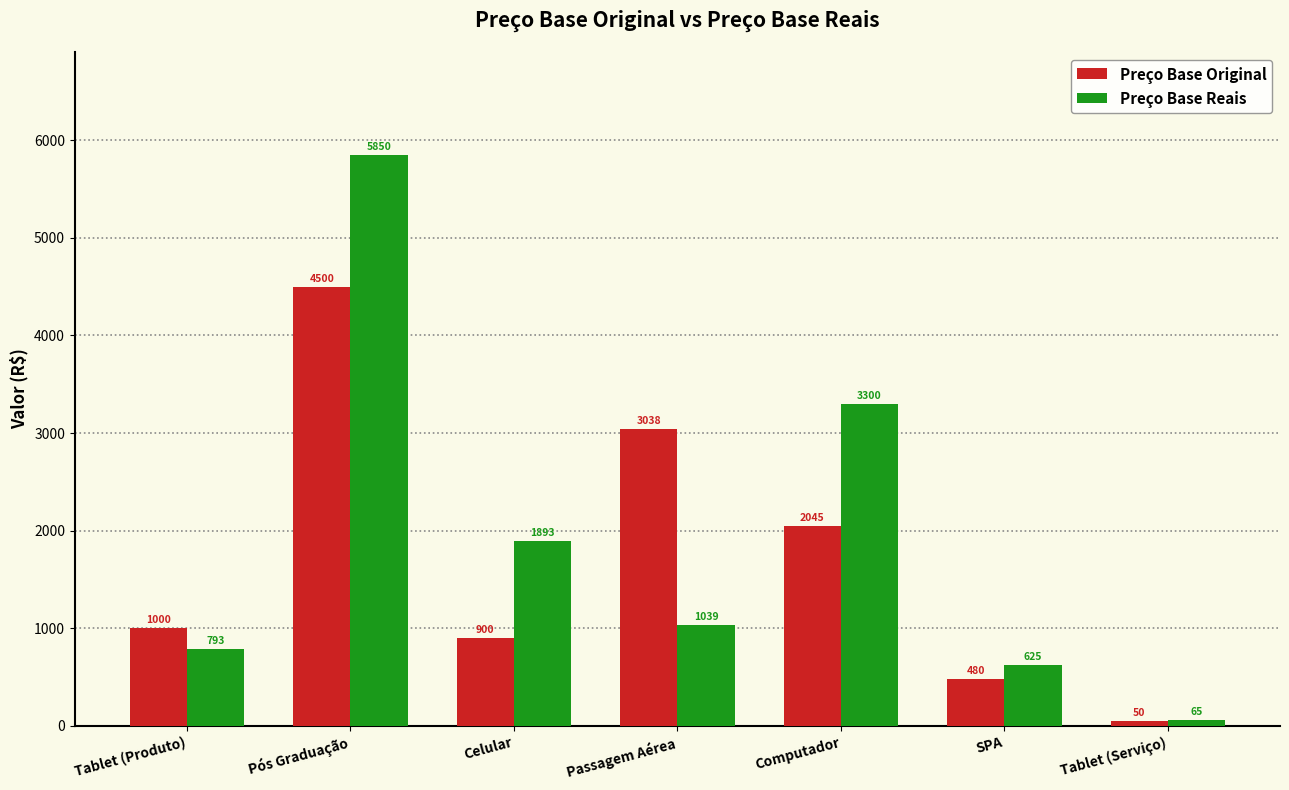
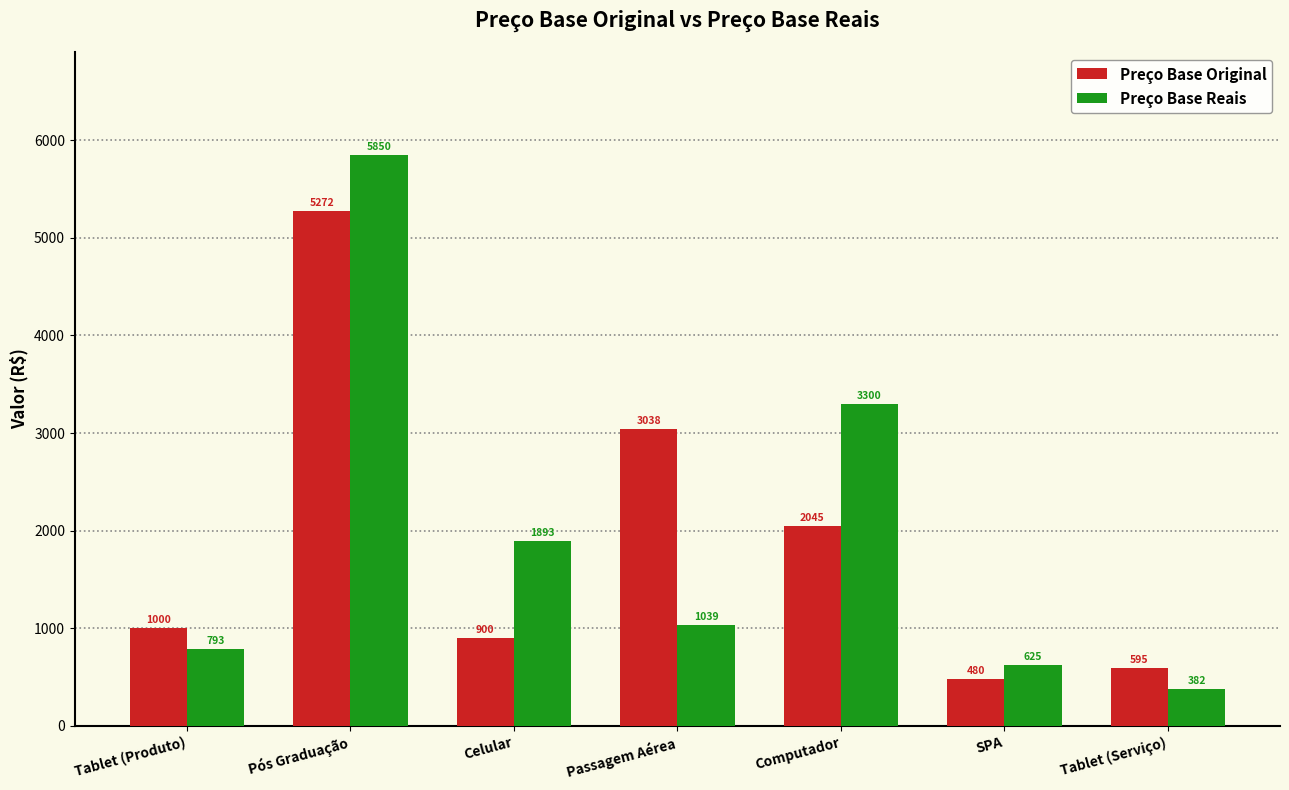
  {
    "Preço Base Original": {
      "Tablet (Produto)": 1000,
-     "Pós Graduação": 4500,
+     "Pós Graduação": 5272,
      "Celular": 900,
      "Passagem Aérea": 3038,
      "Computador": 2045,
      "SPA": 480,
-     "Tablet (Serviço)": 50
+     "Tablet (Serviço)": 595
    },
    "Preço Base Reais": {
      "Tablet (Produto)": 793,
      "Pós Graduação": 5850,
      "Celular": 1893,
      "Passagem Aérea": 1039,
      "Computador": 3300,
      "SPA": 625,
-     "Tablet (Serviço)": 65
+     "Tablet (Serviço)": 382
    }
  }
